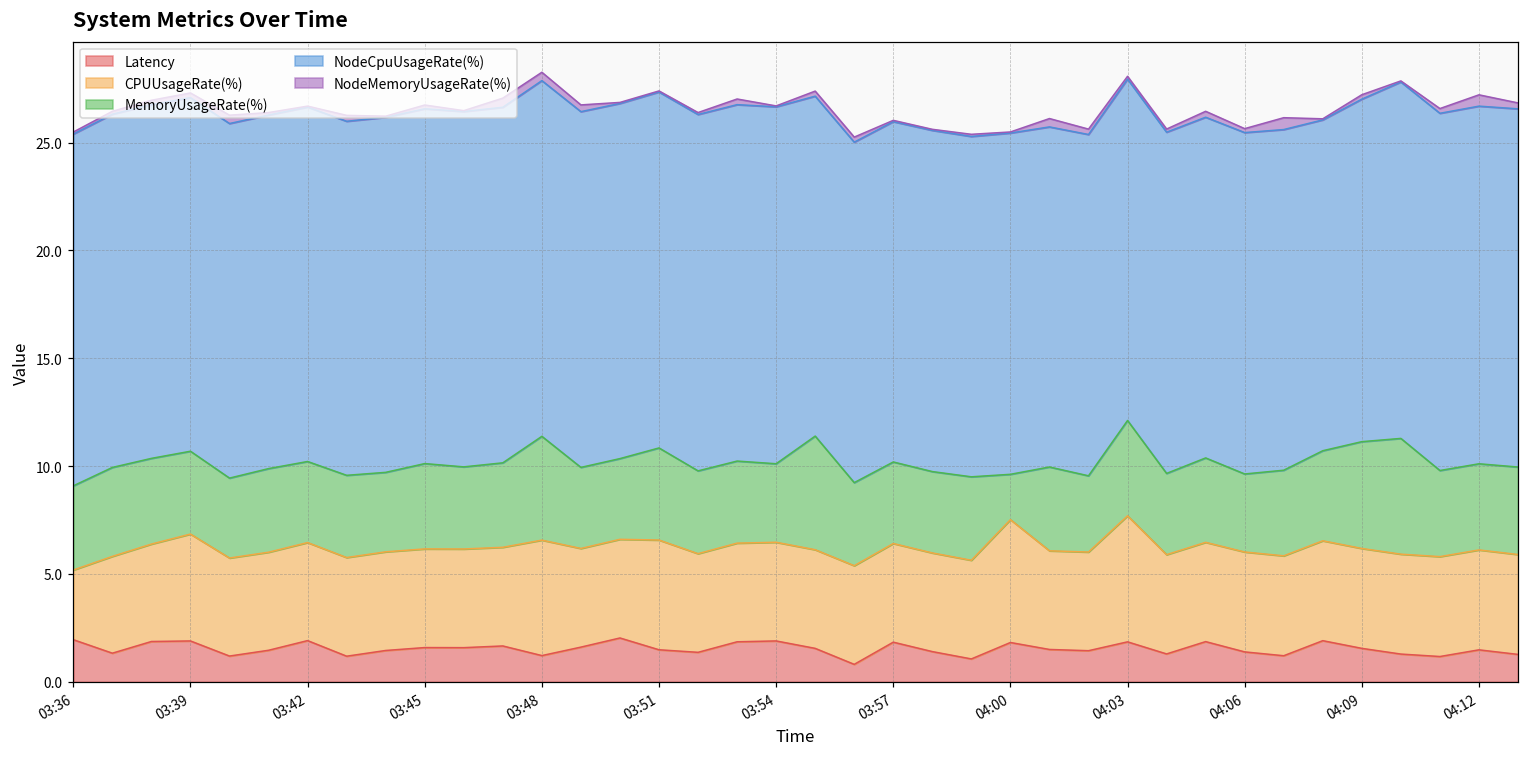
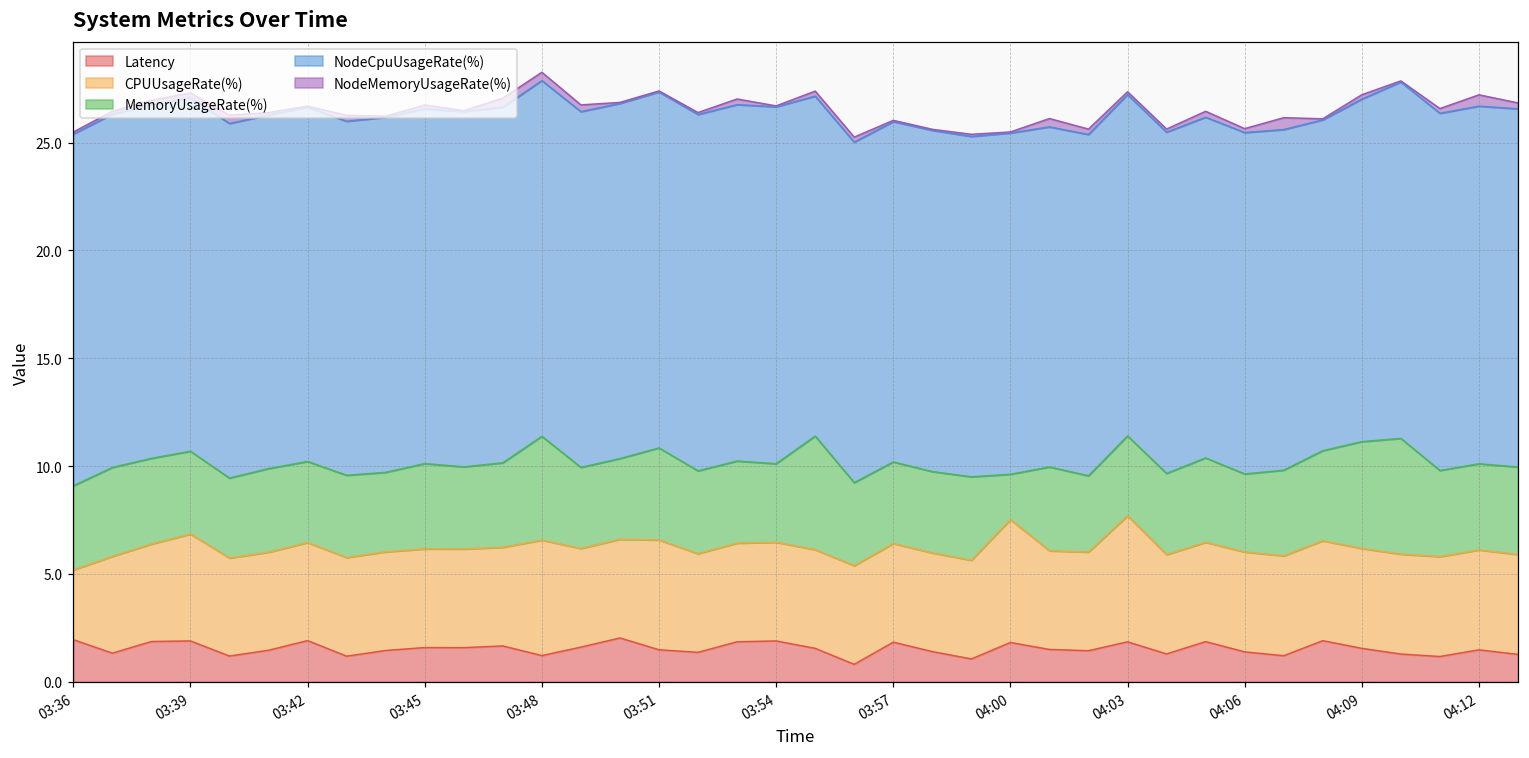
  {
    "Latency": {
      "03:36": 2.0,
      "03:39": 1.9,
      "03:42": 1.9,
      "03:45": 1.6,
      "03:48": 1.2,
      "03:51": 1.5,
      "03:54": 1.9,
      "03:57": 1.8,
      "04:00": 1.8,
      "04:03": 1.9,
      "04:06": 1.4,
      "04:09": 1.6,
      "04:12": 1.5
    },
    "CPUUsageRate(%)": {
      "03:36": 3.2,
      "03:39": 5.0,
      "03:42": 4.5,
      "03:45": 4.6,
      "03:48": 5.4,
      "03:51": 5.1,
      "03:54": 4.6,
      "03:57": 4.6,
      "04:00": 5.7,
      "04:03": 5.8,
      "04:06": 4.6,
      "04:09": 4.6,
      "04:12": 4.6
    },
    "MemoryUsageRate(%)": {
      "03:36": 3.9,
      "03:39": 3.8,
      "03:42": 3.8,
      "03:45": 4.0,
      "03:48": 4.8,
      "03:51": 4.3,
      "03:54": 3.6,
      "03:57": 3.8,
      "04:00": 2.1,
-     "04:03": 4.4,
+     "04:03": 3.7,
      "04:06": 3.6,
      "04:09": 5.0,
      "04:12": 4.0
    },
    "NodeCpuUsageRate(%)": {
      "03:48": 16.5,
      "04:06": 15.8,
      "04:09": 15.9,
      "04:12": 16.6
    },
    "NodeMemoryUsageRate(%)": {
      "03:48": 0.4,
      "04:06": 0.2,
      "04:09": 0.2,
      "04:12": 0.5
    }
  }
